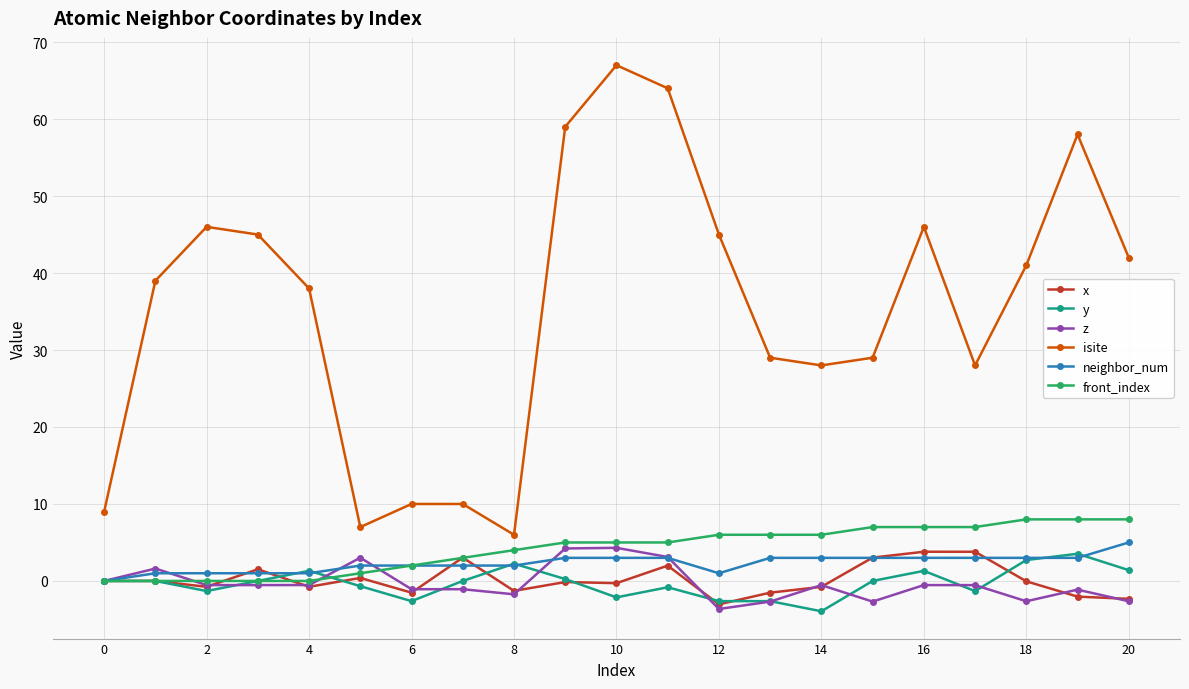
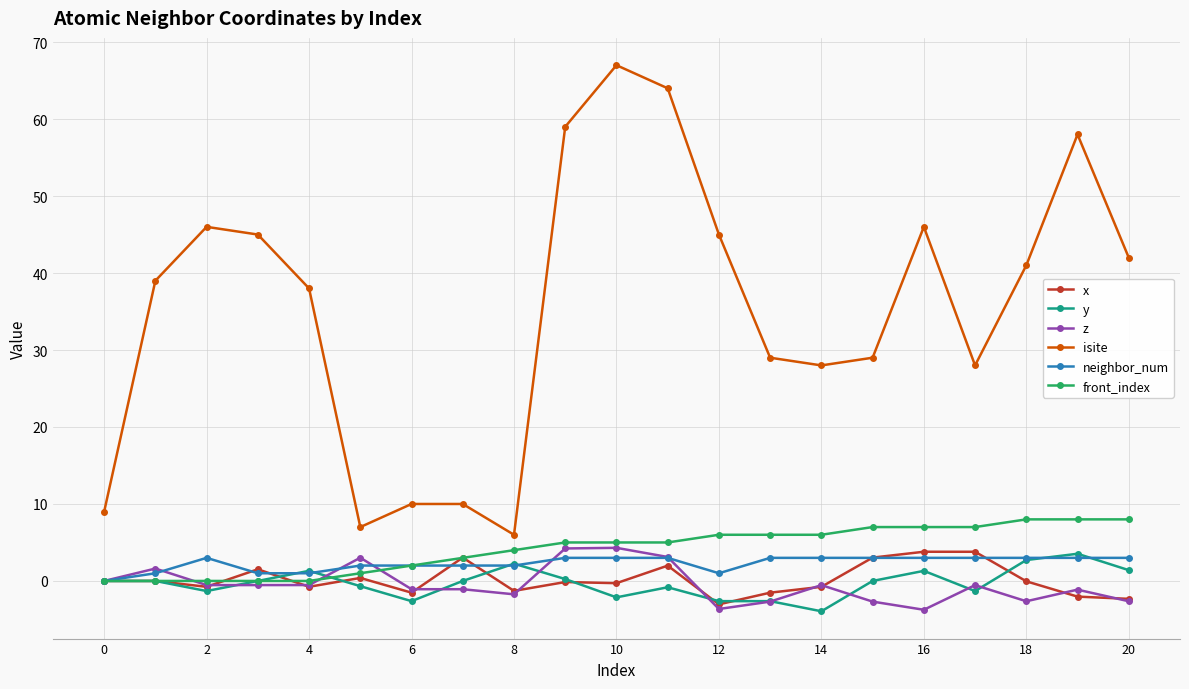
  {
    "z": {
      "6": -1,
      "8": -2,
      "10": 4,
      "12": -4,
-     "16": -1,
+     "16": -4,
      "18": -3
    },
    "neighbor_num": {
-     "2": 1,
+     "2": 3,
      "10": 3,
      "12": 1,
      "14": 3,
      "16": 3,
-     "20": 5
+     "20": 3
    }
  }
